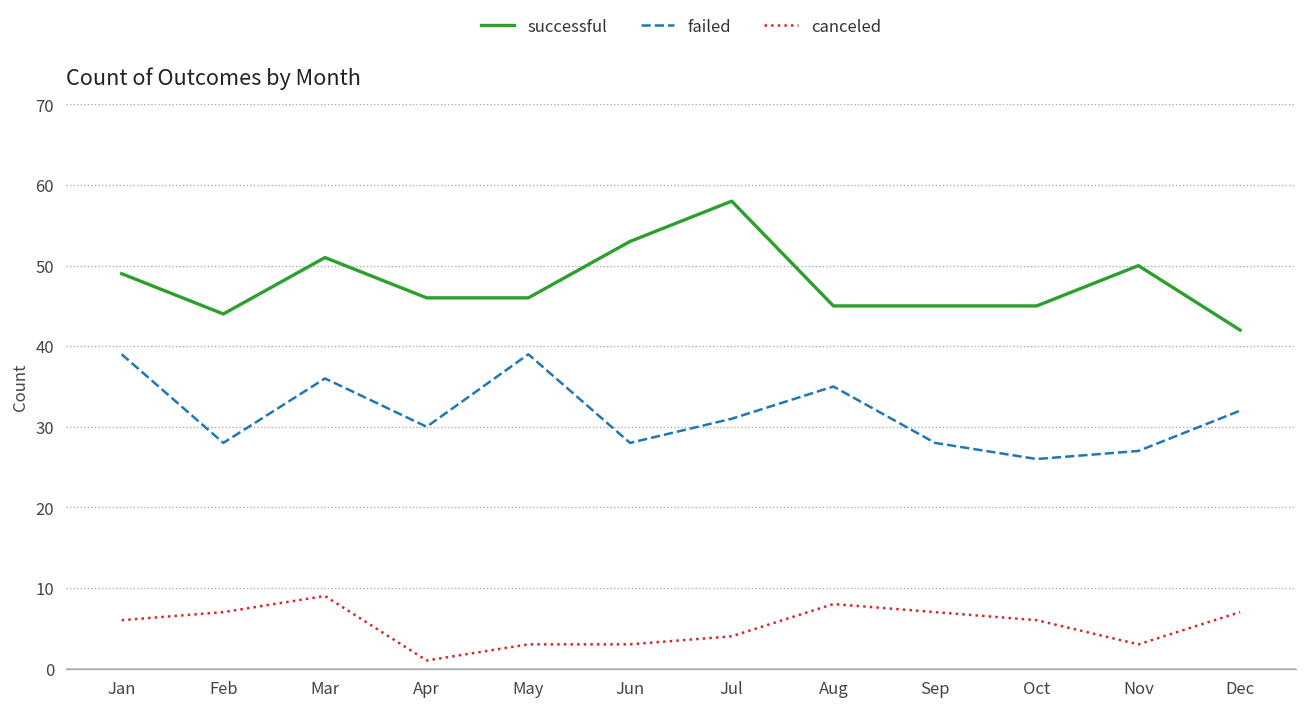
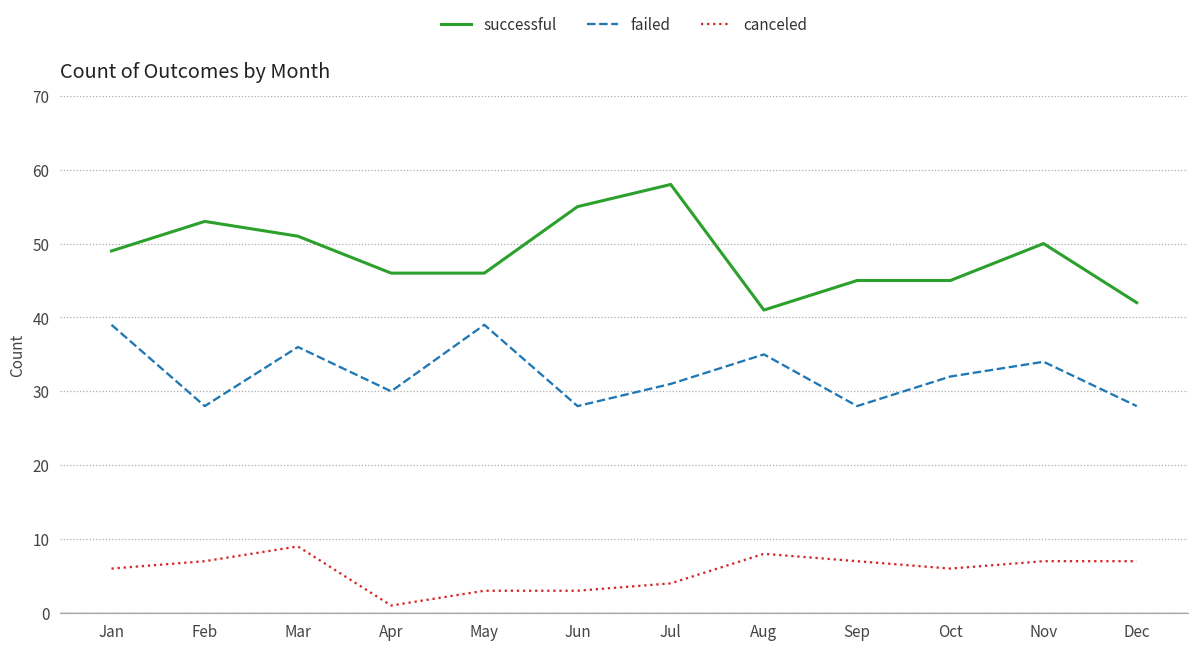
  {
    "successful": {
      "Jan": 49,
-     "Feb": 44,
+     "Feb": 53,
      "Mar": 51,
      "Apr": 46,
      "May": 46,
-     "Jun": 53,
+     "Jun": 55,
      "Jul": 58,
-     "Aug": 45,
+     "Aug": 41,
      "Sep": 45,
      "Oct": 45,
      "Nov": 50,
      "Dec": 42
    },
    "failed": {
      "Jan": 39,
      "Feb": 28,
      "Mar": 36,
      "Apr": 30,
      "May": 39,
      "Jun": 28,
      "Jul": 31,
      "Aug": 35,
      "Sep": 28,
-     "Oct": 26,
-     "Nov": 27,
-     "Dec": 32
+     "Oct": 32,
+     "Nov": 34,
+     "Dec": 28
    },
    "canceled": {
      "Jan": 6,
      "Feb": 7,
      "Mar": 9,
      "Apr": 1,
      "May": 3,
      "Jun": 3,
      "Jul": 4,
      "Aug": 8,
      "Sep": 7,
      "Oct": 6,
-     "Nov": 3,
+     "Nov": 7,
      "Dec": 7
    }
  }
